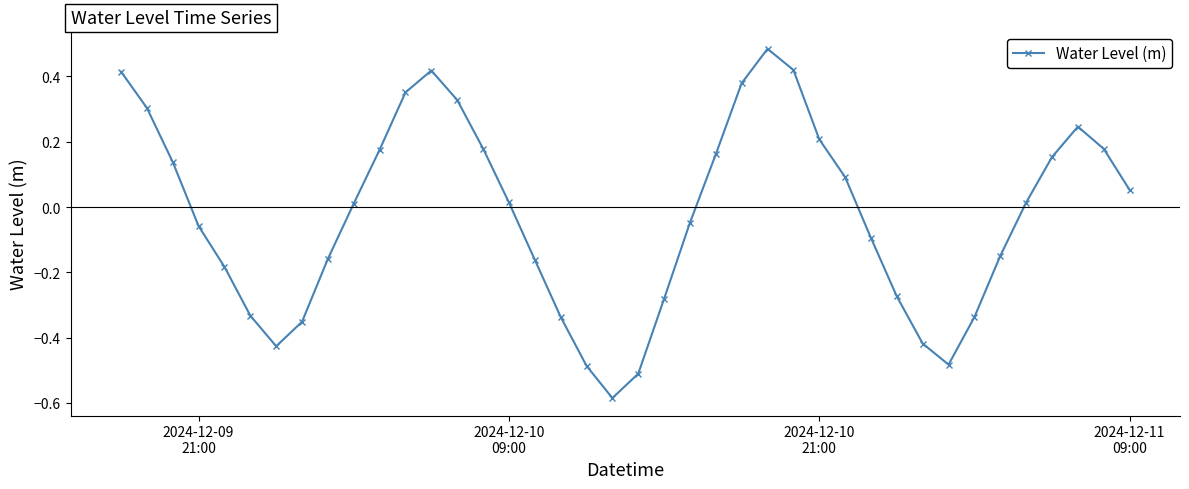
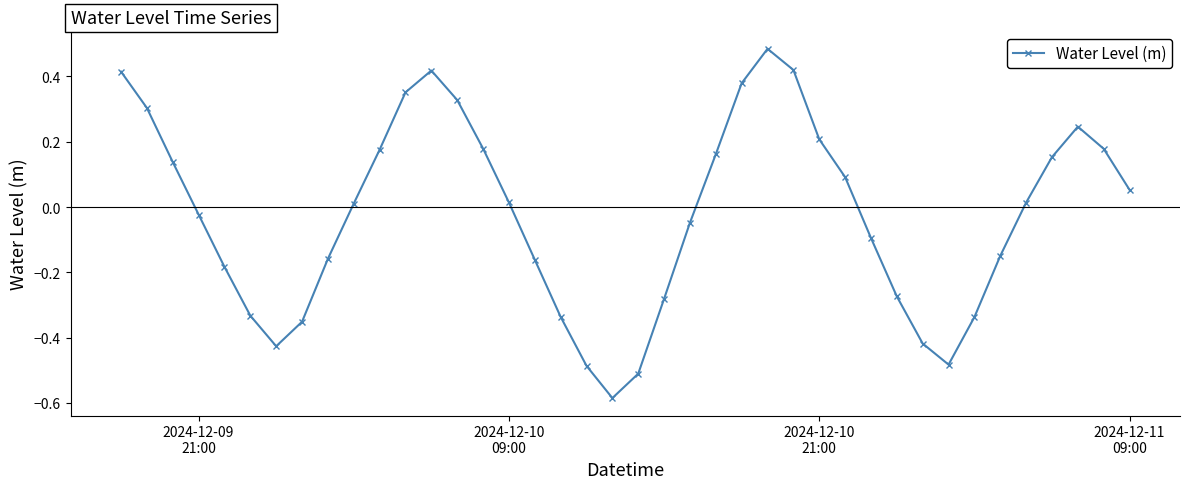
  {
-   "2024-12-09 21:00": -0.06,
+   "2024-12-09 21:00": -0.02,
    "2024-12-10 09:00": 0.01,
    "2024-12-10 21:00": 0.21,
    "2024-12-11 09:00": 0.05
  }
